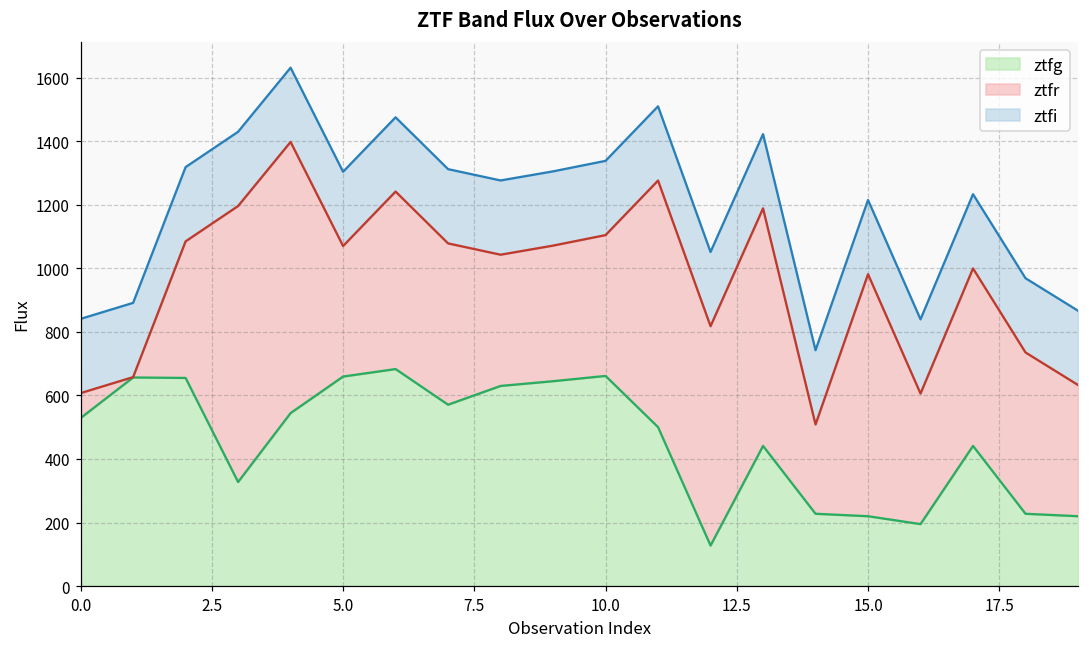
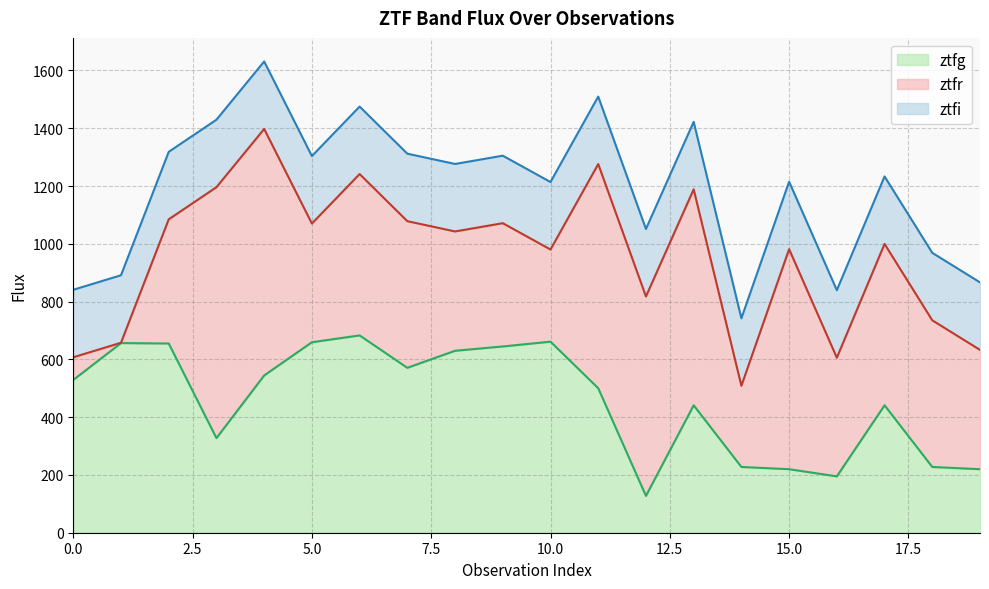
  {
    "ztfr": {
      "0.0": 80,
      "5.0": 410,
-     "10.0": 440,
+     "10.0": 320,
      "15.0": 760
    }
  }
